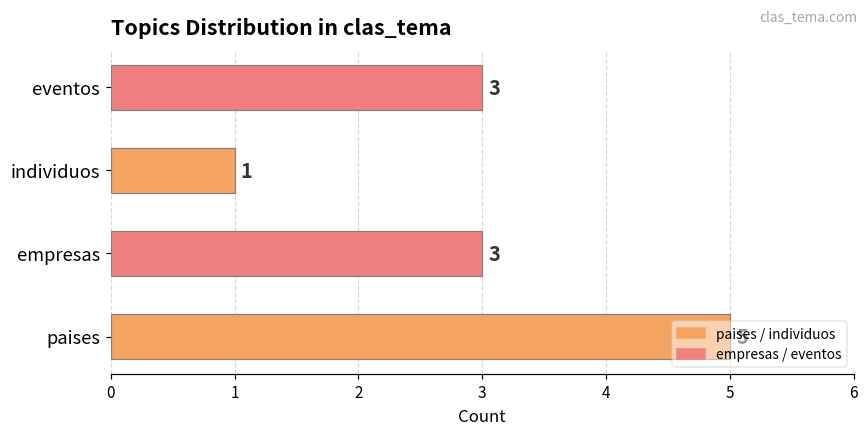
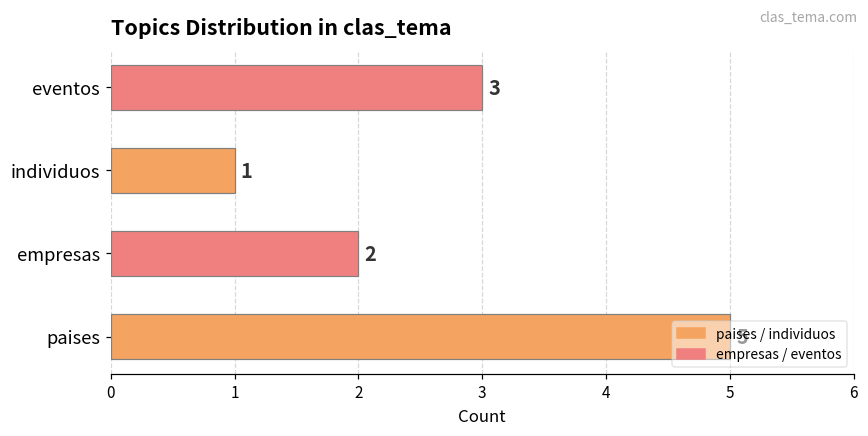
  {
    "eventos": 3,
    "individuos": 1,
-   "empresas": 3
+   "empresas": 2
  }
